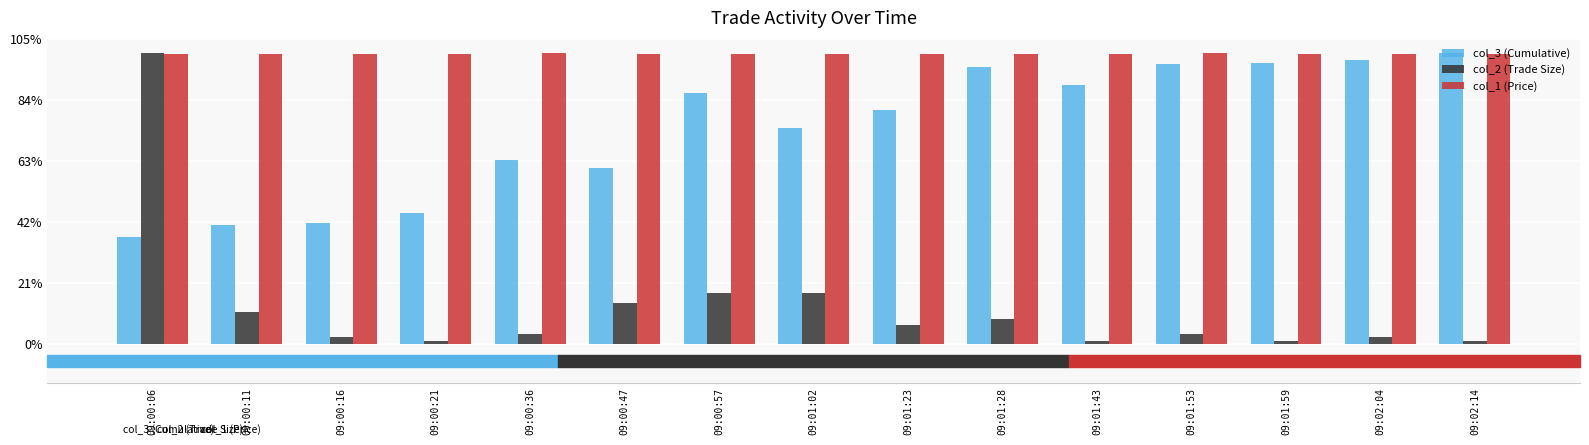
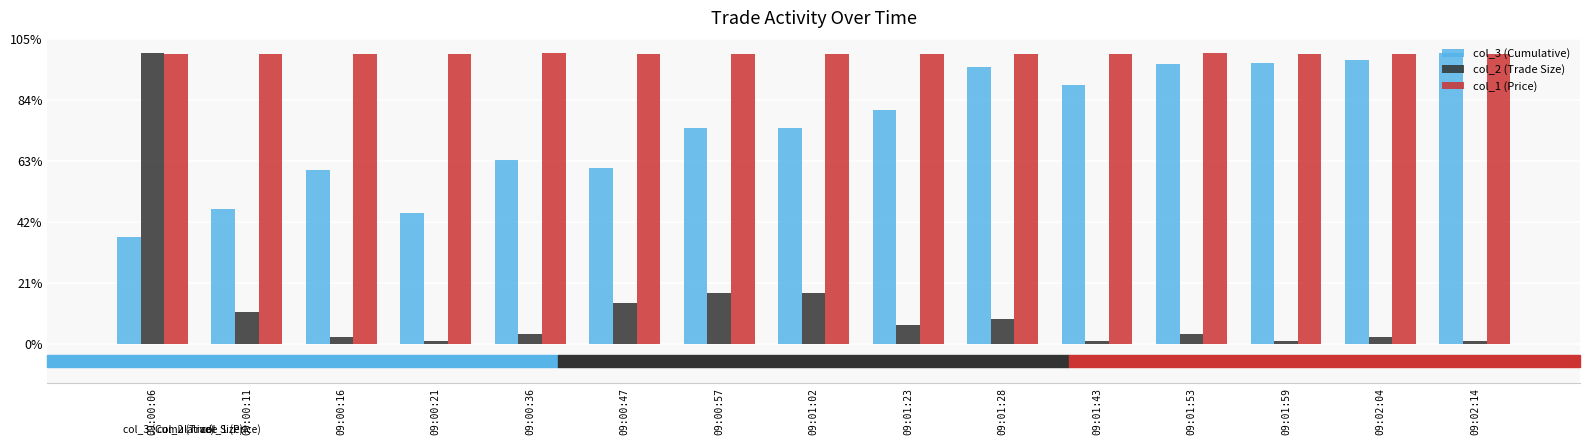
  {
    "col_3 (Cumulative)": {
      "09:00:06": "37%",
-     "09:00:11": "41%",
-     "09:00:16": "42%",
+     "09:00:11": "46%",
+     "09:00:16": "60%",
      "09:00:21": "45%",
      "09:00:36": "63%",
      "09:00:47": "60%",
-     "09:00:57": "86%",
+     "09:00:57": "74%",
      "09:01:02": "74%",
      "09:01:23": "80%",
      "09:01:28": "95%",
      "09:01:43": "89%",
      "09:01:53": "96%",
      "09:01:59": "97%",
      "09:02:04": "98%",
      "09:02:14": "100%"
    },
    "col_2 (Trade Size)": {
      "09:00:06": "100%",
      "09:00:11": "11%",
      "09:00:16": "2%",
      "09:00:21": "1%",
      "09:00:36": "3%",
      "09:00:47": "14%",
      "09:00:57": "17%",
      "09:01:02": "17%",
      "09:01:23": "7%",
      "09:01:28": "9%",
      "09:01:43": "1%",
      "09:01:53": "3%",
      "09:01:59": "1%",
      "09:02:04": "2%",
      "09:02:14": "1%"
    },
    "col_1 (Price)": {
      "09:00:06": "100%",
      "09:00:11": "100%",
      "09:00:16": "100%",
      "09:00:21": "100%",
      "09:00:36": "100%",
      "09:00:47": "100%",
      "09:00:57": "100%",
      "09:01:02": "100%",
      "09:01:23": "100%",
      "09:01:28": "100%",
      "09:01:43": "100%",
      "09:01:53": "100%",
      "09:01:59": "100%",
      "09:02:04": "100%",
      "09:02:14": "100%"
    }
  }
